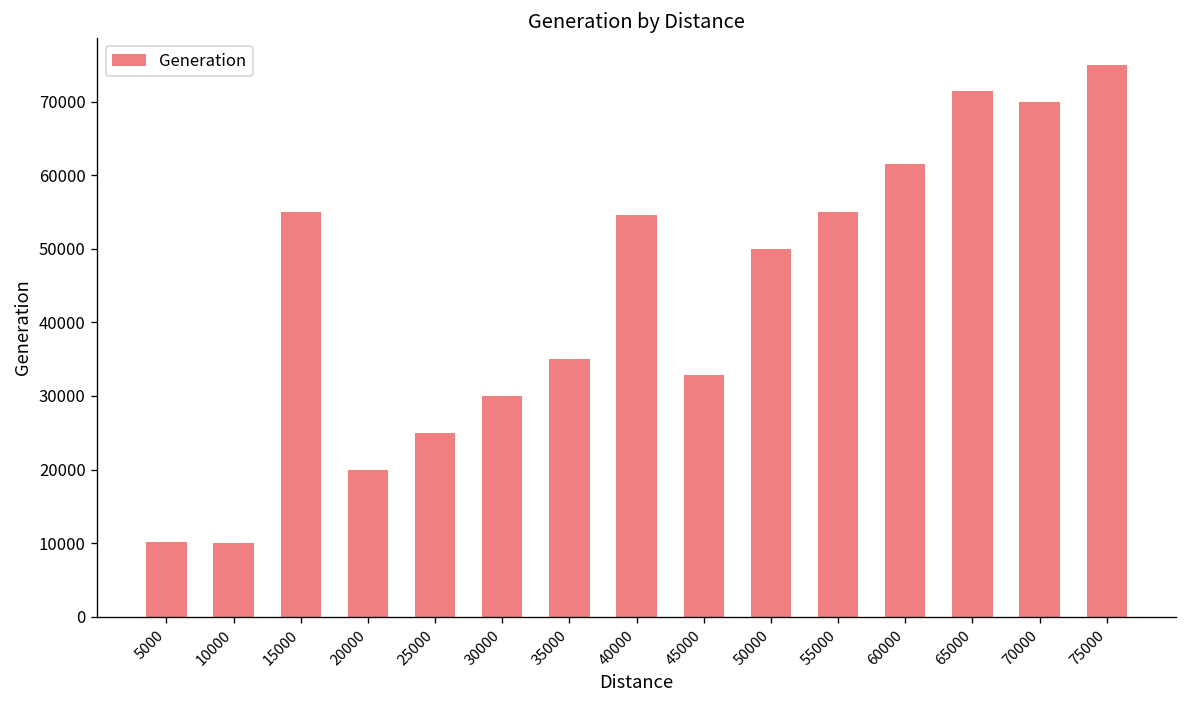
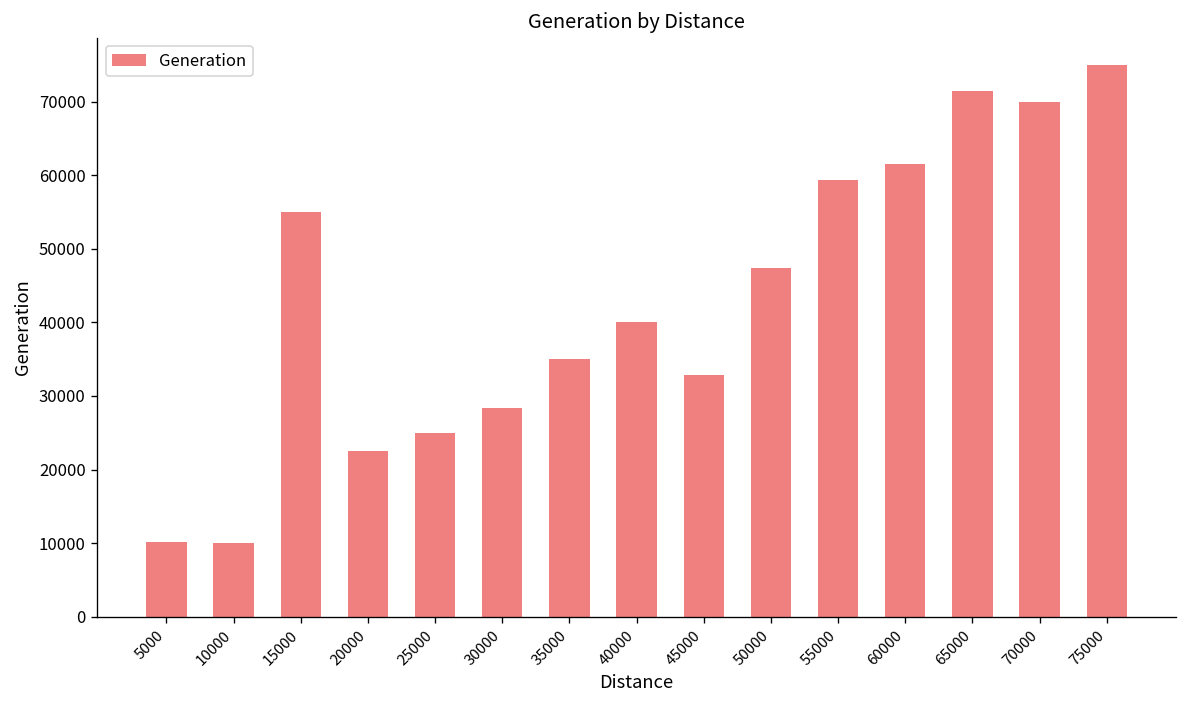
  {
    "5000": 10000,
    "10000": 10000,
    "15000": 55000,
-   "20000": 20000,
+   "20000": 23000,
    "25000": 25000,
-   "30000": 30000,
+   "30000": 28000,
    "35000": 35000,
-   "40000": 55000,
+   "40000": 40000,
    "45000": 33000,
-   "50000": 50000,
-   "55000": 55000,
+   "50000": 47000,
+   "55000": 59000,
    "60000": 62000,
    "65000": 71000,
    "70000": 70000,
    "75000": 75000
  }
